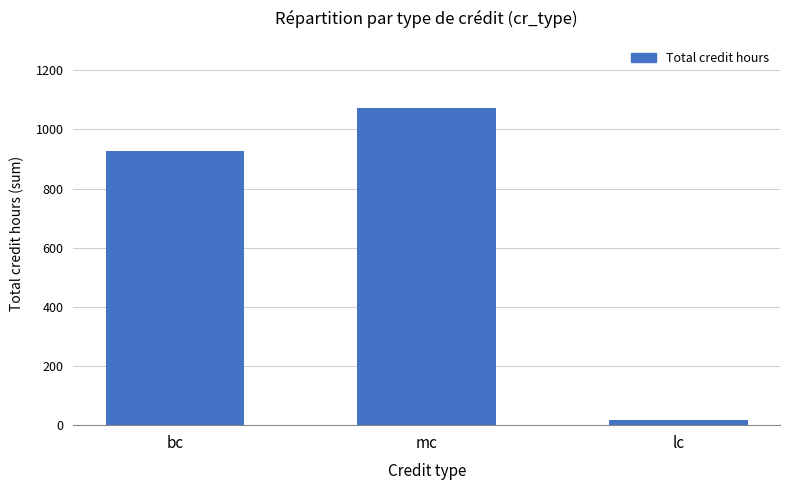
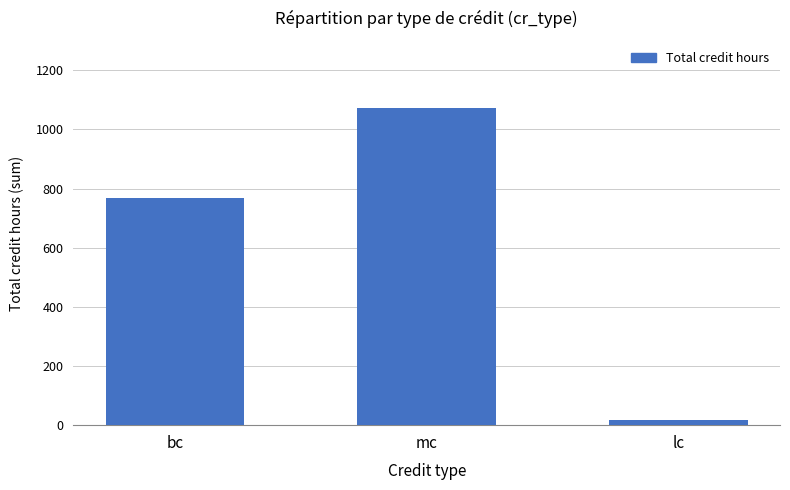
  {
-   "bc": 930,
+   "bc": 770,
    "mc": 1070,
    "lc": 20
  }
